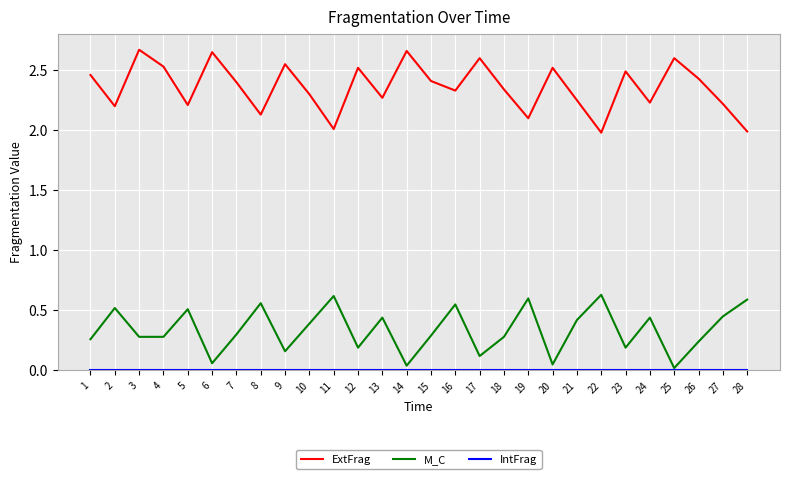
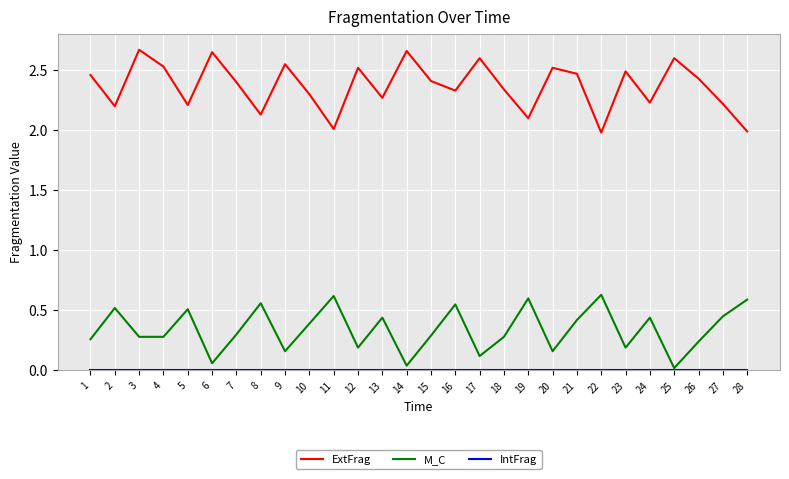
  {
    "ExtFrag": {
      "1": 2.46,
      "2": 2.20,
      "3": 2.67,
      "4": 2.53,
      "5": 2.21,
      "6": 2.65,
      "7": 2.40,
      "8": 2.13,
      "9": 2.55,
      "10": 2.30,
      "11": 2.01,
      "12": 2.52,
      "13": 2.27,
      "14": 2.66,
      "15": 2.41,
      "16": 2.33,
      "17": 2.60,
      "18": 2.34,
      "19": 2.10,
      "20": 2.52,
-     "21": 2.25,
+     "21": 2.47,
      "22": 1.98,
      "23": 2.49,
      "24": 2.23,
      "25": 2.60,
      "26": 2.43,
      "27": 2.22,
      "28": 1.99
    },
    "M_C": {
      "1": 0.26,
      "2": 0.52,
      "3": 0.28,
      "4": 0.28,
      "5": 0.51,
      "6": 0.06,
      "7": 0.30,
      "8": 0.56,
      "9": 0.16,
      "10": 0.39,
      "11": 0.62,
      "12": 0.19,
      "13": 0.44,
      "14": 0.04,
      "15": 0.29,
      "16": 0.55,
      "17": 0.12,
      "18": 0.28,
      "19": 0.60,
-     "20": 0.05,
+     "20": 0.16,
      "21": 0.42,
      "22": 0.63,
      "23": 0.19,
      "24": 0.44,
      "26": 0.24,
      "27": 0.45,
      "28": 0.59
    },
    "IntFrag": {
      "1": 0.00,
      "2": 0.00,
      "3": 0.00,
      "4": 0.00,
      "5": 0.00,
      "6": 0.00,
      "7": 0.00,
      "8": 0.00,
      "9": 0.00,
      "10": 0.00,
      "11": 0.00,
      "12": 0.00,
      "13": 0.00,
      "14": 0.00,
      "15": 0.00,
      "16": 0.00,
      "17": 0.00,
      "18": 0.00,
      "19": 0.00,
      "20": 0.00,
      "21": 0.00,
      "22": 0.00,
      "23": 0.00,
      "24": 0.00,
      "26": 0.00,
      "27": 0.00,
      "28": 0.00
    }
  }
